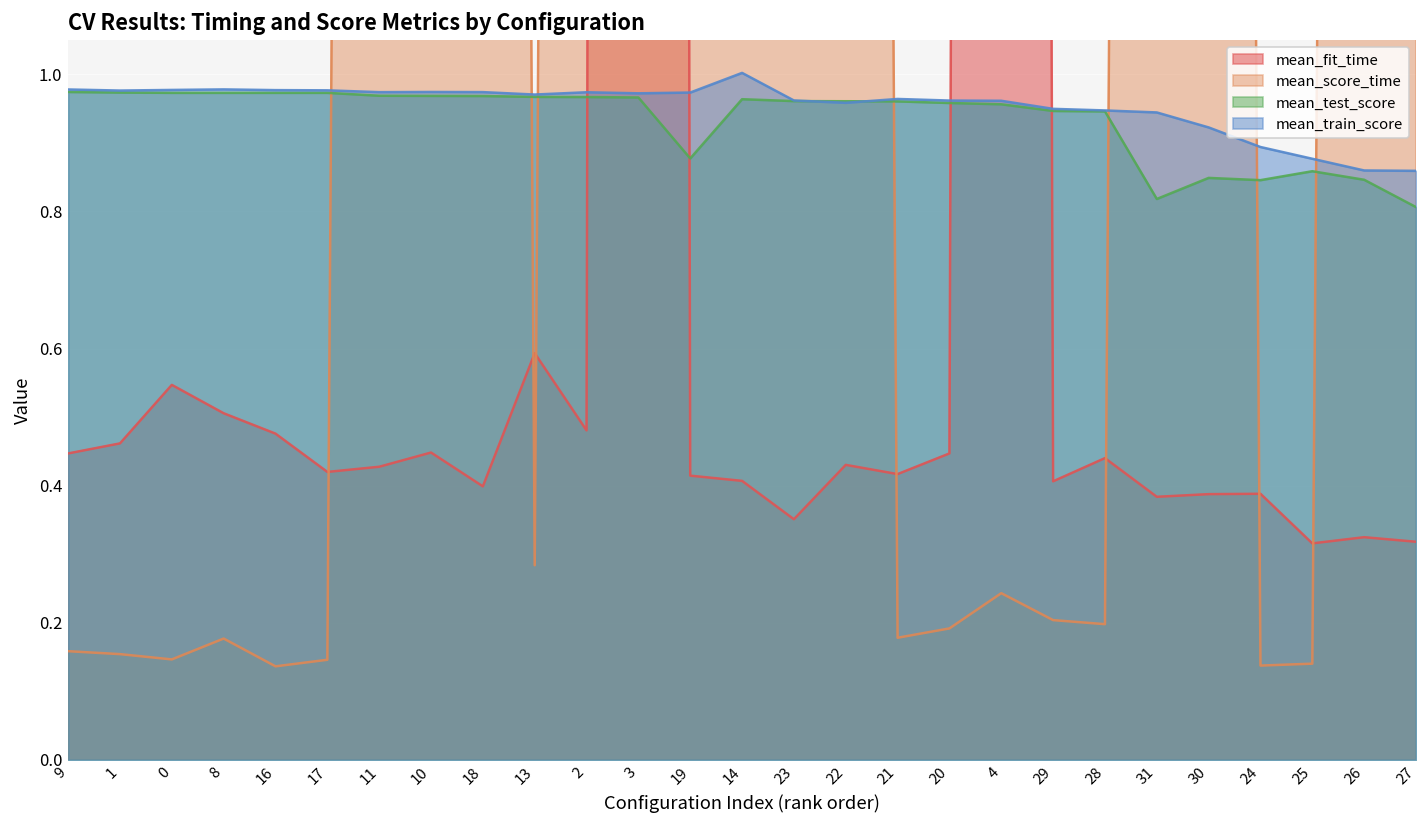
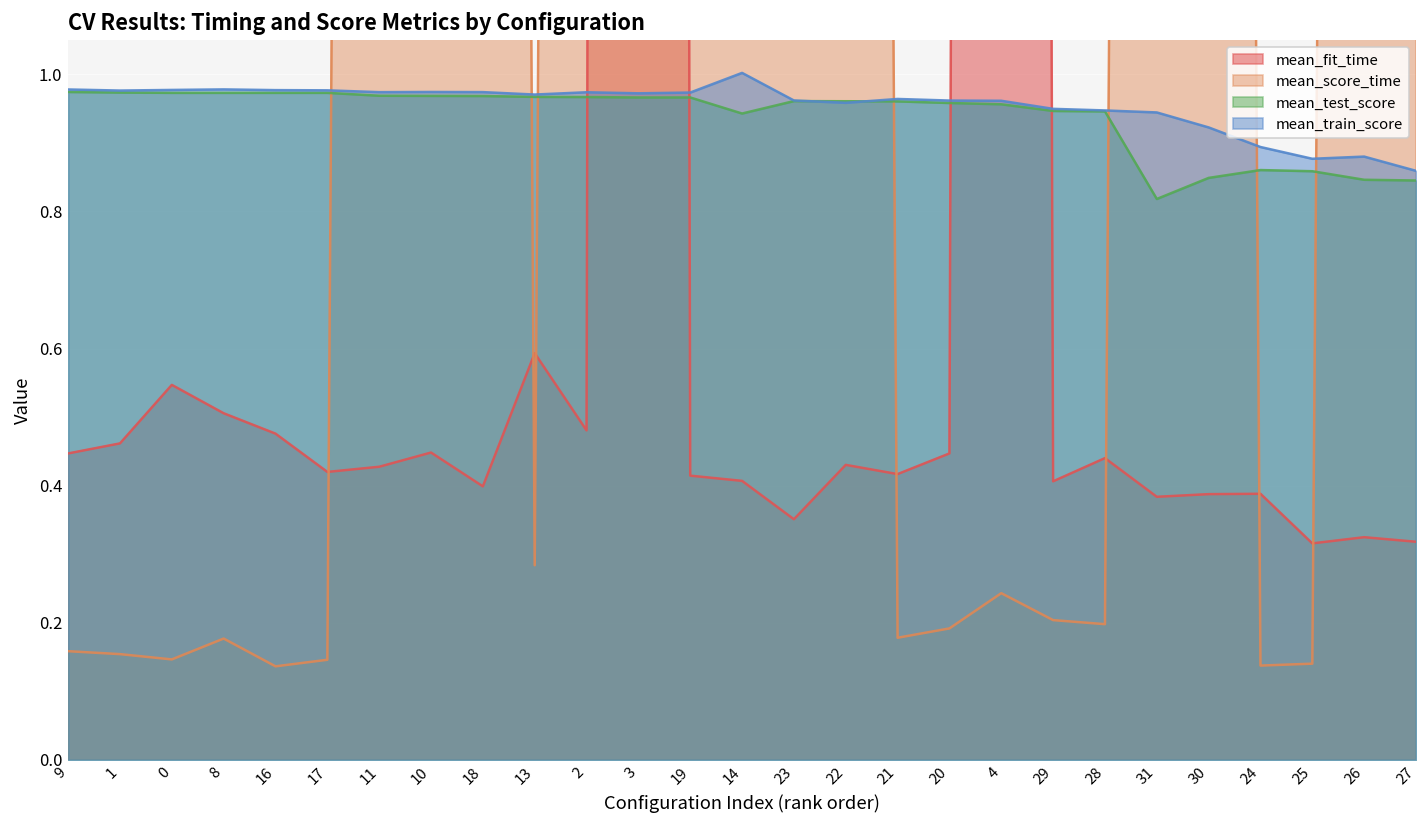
  {
    "mean_test_score": {
      "8": 0.97,
      "11": 0.97,
      "10": 0.97,
      "18": 0.97,
      "2": 0.97,
      "3": 0.97,
-     "19": 0.88,
-     "14": 0.96,
+     "19": 0.97,
+     "14": 0.94,
      "4": 0.96,
      "31": 0.82,
      "30": 0.85,
-     "24": 0.85,
+     "24": 0.86,
      "25": 0.86,
      "26": 0.85,
-     "27": 0.81
+     "27": 0.85
    },
    "mean_train_score": {
      "8": 0.98,
      "11": 0.97,
      "10": 0.97,
      "18": 0.97,
      "2": 0.97,
      "3": 0.97,
      "19": 0.97,
      "14": 1.00,
      "4": 0.96,
      "31": 0.94,
      "30": 0.92,
      "24": 0.89,
      "25": 0.88,
-     "26": 0.86,
+     "26": 0.88,
      "27": 0.86
    }
  }
